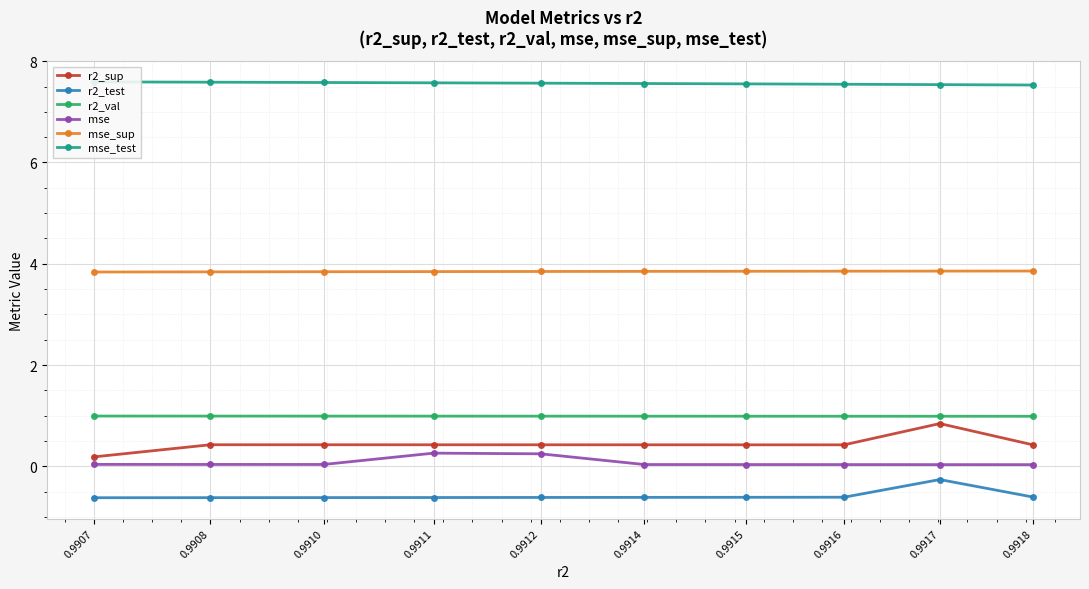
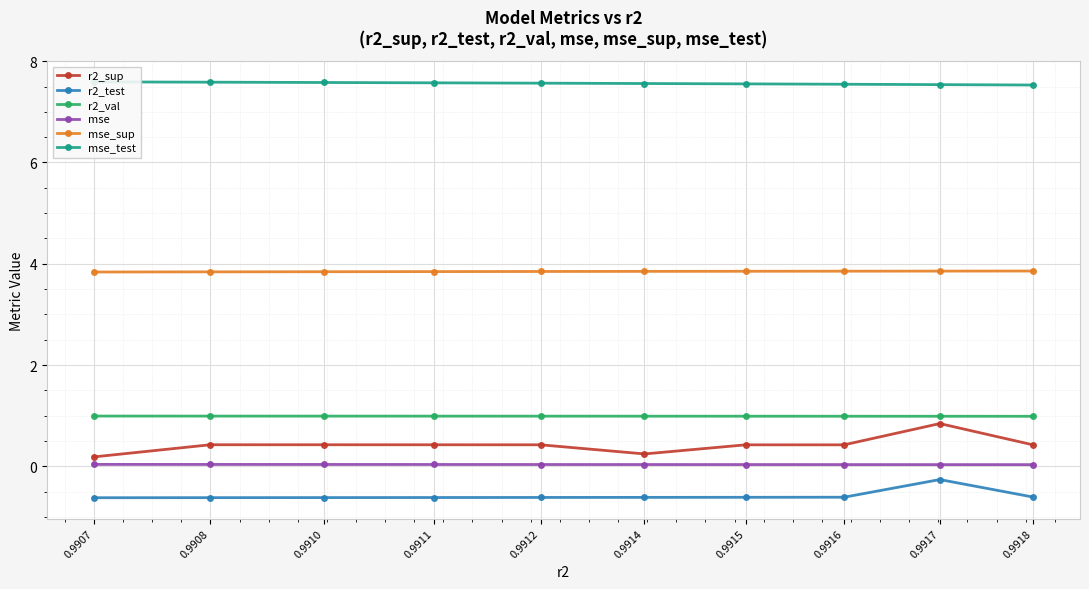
  {
    "r2_sup": {
      "0.9907": 0.2,
      "0.9908": 0.4,
      "0.9910": 0.4,
      "0.9911": 0.4,
      "0.9912": 0.4,
-     "0.9914": 0.4,
+     "0.9914": 0.2,
      "0.9915": 0.4,
      "0.9916": 0.4,
      "0.9917": 0.8,
      "0.9918": 0.4
    },
    "r2_test": {
      "0.9907": -0.6,
      "0.9908": -0.6,
      "0.9910": -0.6,
      "0.9911": -0.6,
      "0.9912": -0.6,
      "0.9914": -0.6,
      "0.9915": -0.6,
      "0.9916": -0.6,
      "0.9917": -0.3,
      "0.9918": -0.6
    },
    "mse": {
      "0.9907": 0.0,
      "0.9908": 0.0,
      "0.9910": 0.0,
-     "0.9911": 0.3,
-     "0.9912": 0.2,
+     "0.9911": 0.0,
+     "0.9912": 0.0,
      "0.9914": 0.0,
      "0.9915": 0.0,
      "0.9916": 0.0,
      "0.9917": 0.0,
      "0.9918": 0.0
    },
    "mse_sup": {
      "0.9907": 3.8,
      "0.9908": 3.8,
      "0.9910": 3.8,
      "0.9911": 3.8,
      "0.9912": 3.8,
      "0.9914": 3.8,
      "0.9915": 3.9,
      "0.9916": 3.9,
      "0.9917": 3.9,
      "0.9918": 3.9
    }
  }
